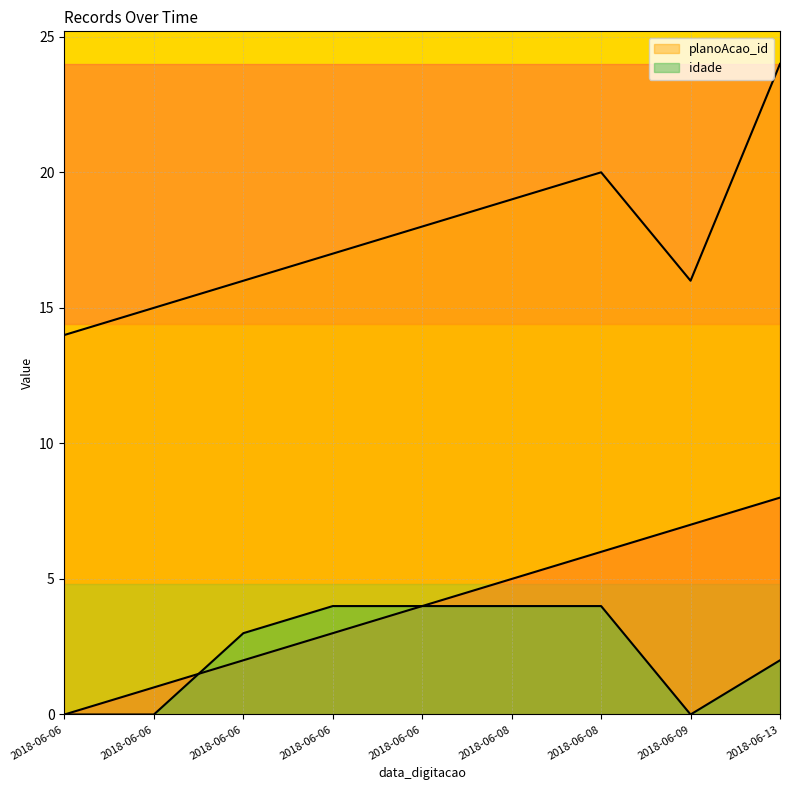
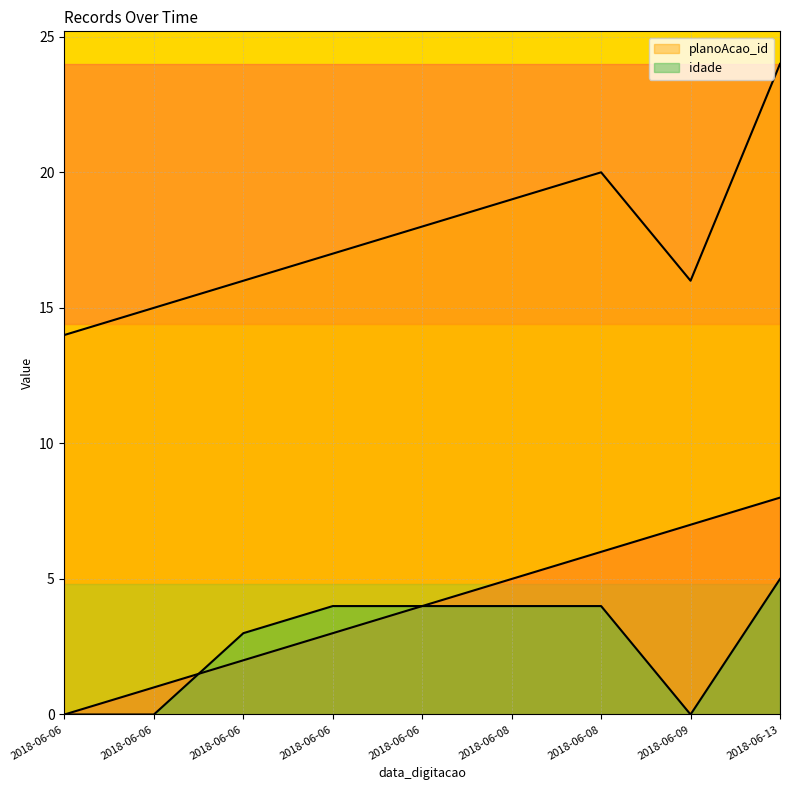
  {
    "planoAcao_id": {
      "2018-06-09": 16,
      "2018-06-13": 24
    },
    "idade": {
      "2018-06-09": 0,
-     "2018-06-13": 2
+     "2018-06-13": 5
    }
  }
